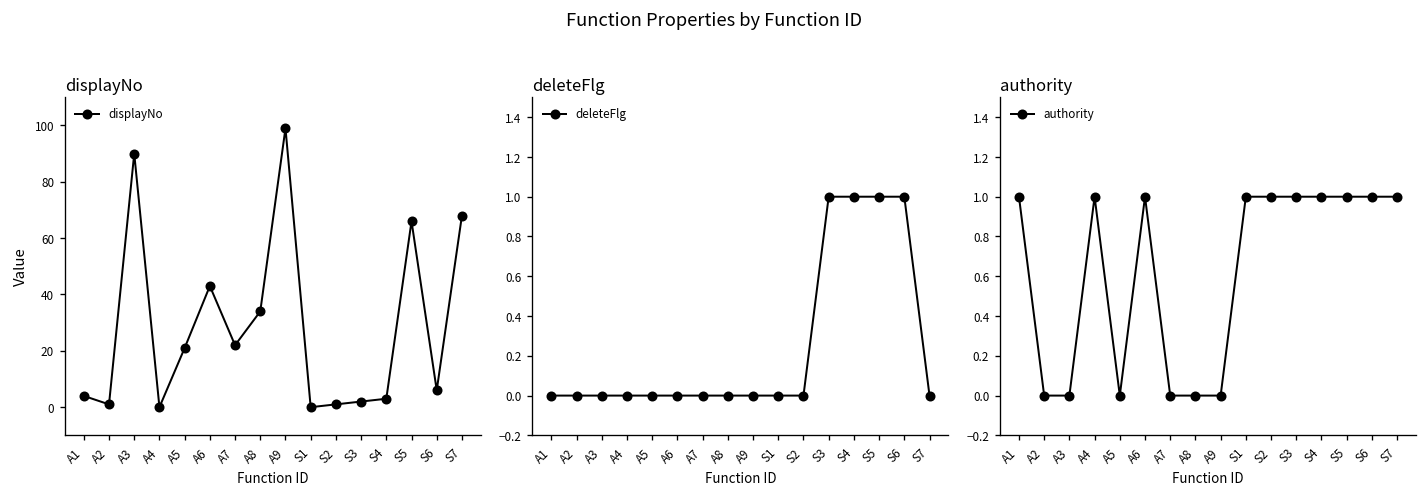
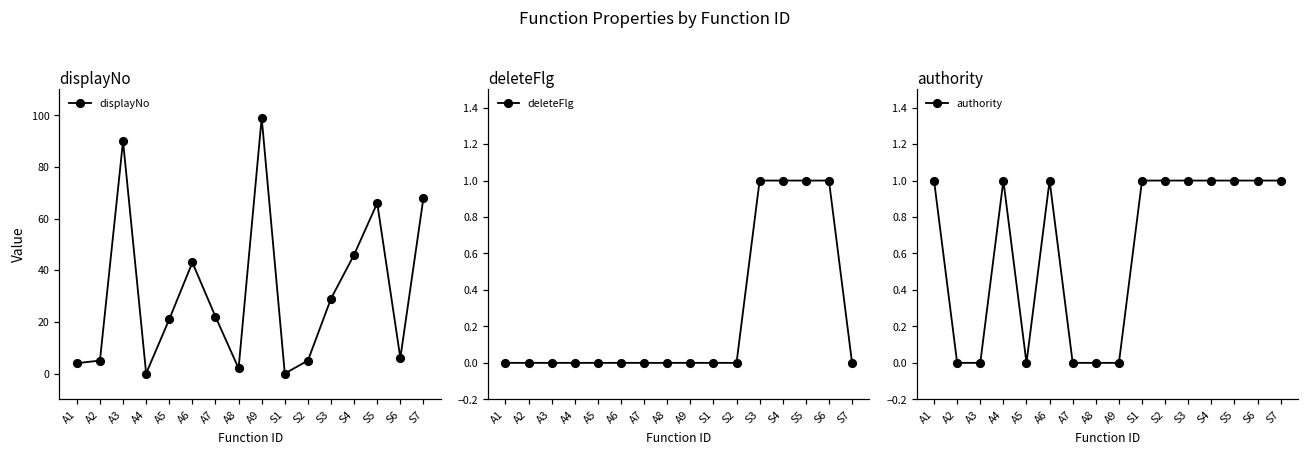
  {
    "displayNo": {
      "A1": 4,
-     "A2": 1,
+     "A2": 5,
      "A3": 90,
      "A4": 0,
      "A5": 21,
      "A6": 43,
      "A7": 22,
-     "A8": 34,
+     "A8": 2,
      "A9": 99,
      "S1": 0,
-     "S2": 1,
-     "S3": 2,
-     "S4": 3,
+     "S2": 5,
+     "S3": 29,
+     "S4": 46,
      "S5": 66,
      "S6": 6,
      "S7": 68
    },
    "deleteFlg": {
      "A1": 0.00,
      "A2": 0.00,
      "A3": 0.00,
      "A4": 0.00,
      "A5": 0.00,
      "A6": 0.00,
      "A7": 0.00,
      "A8": 0.00,
      "A9": 0.00,
      "S1": 0.00,
      "S2": 0.00,
      "S3": 1.00,
      "S4": 1.00,
      "S5": 1.00,
      "S6": 1.00,
      "S7": 0.00
    },
    "authority": {
      "A1": 1.00,
      "A2": 0.00,
      "A3": 0.00,
      "A4": 1.00,
      "A5": 0.00,
      "A6": 1.00,
      "A7": 0.00,
      "A8": 0.00,
      "A9": 0.00,
      "S1": 1.00,
      "S2": 1.00,
      "S3": 1.00,
      "S4": 1.00,
      "S5": 1.00,
      "S6": 1.00,
      "S7": 1.00
    }
  }
